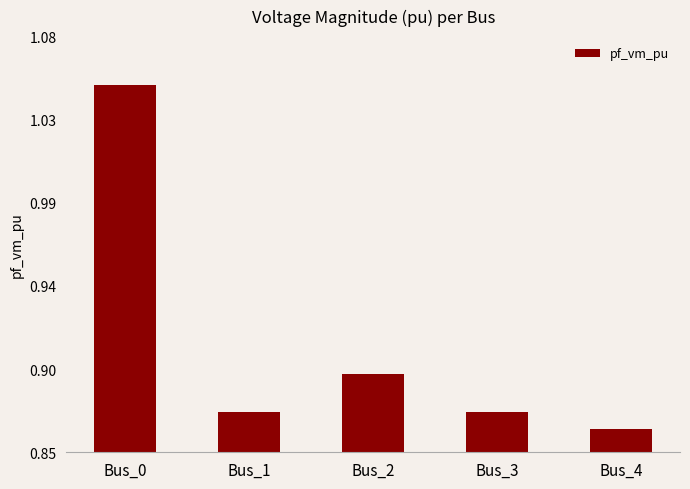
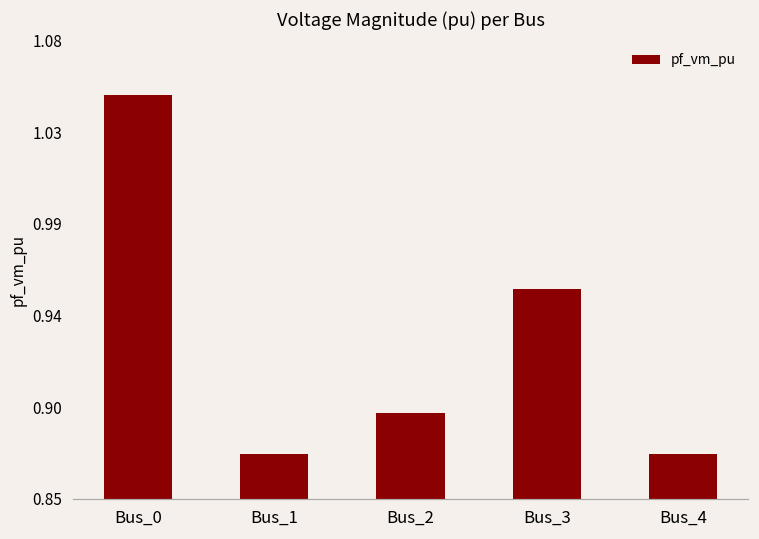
  {
    "Bus_0": 1.053,
    "Bus_1": 0.872,
    "Bus_2": 0.893,
-   "Bus_3": 0.872,
-   "Bus_4": 0.863
+   "Bus_3": 0.956,
+   "Bus_4": 0.872
  }
